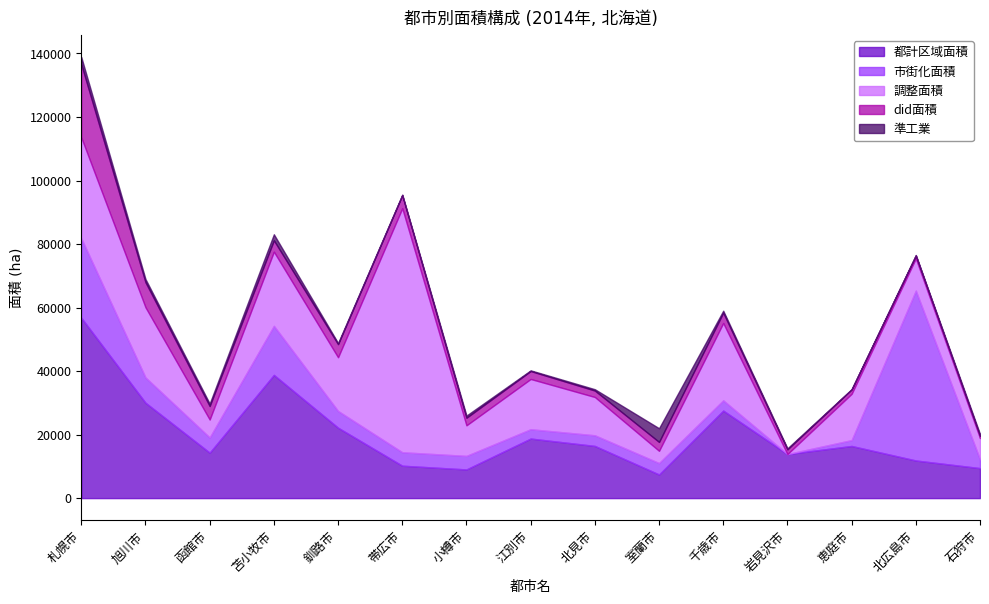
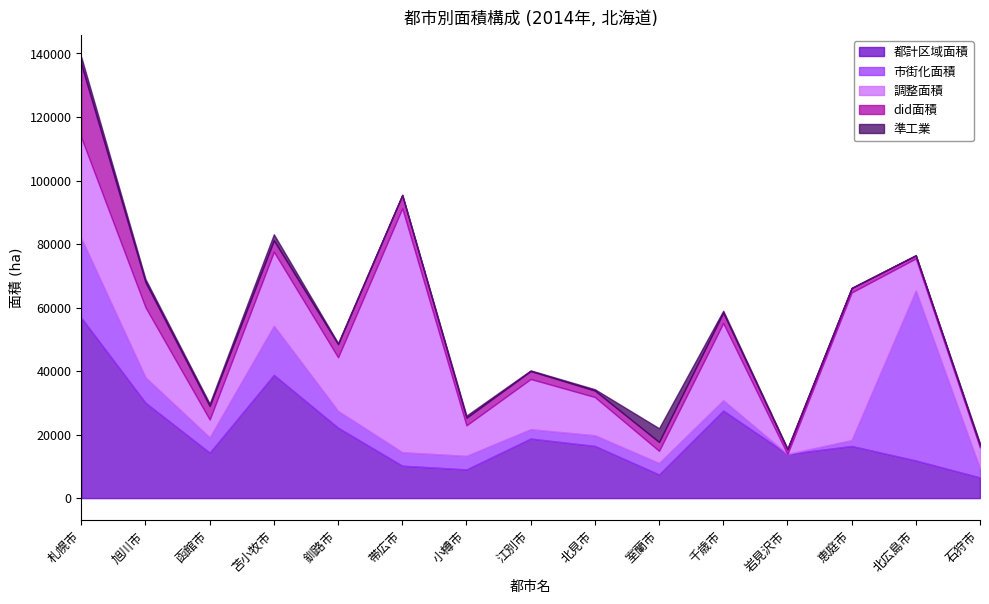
  {
    "都計区域面積": {
      "札幌市": 57000,
      "旭川市": 30000,
      "函館市": 14000,
      "苫小牧市": 39000,
      "釧路市": 22000,
      "帯広市": 10000,
      "小樽市": 9000,
      "江別市": 19000,
      "北見市": 16000,
      "室蘭市": 7000,
      "千歳市": 28000,
      "恵庭市": 16000,
      "北広島市": 12000,
-     "石狩市": 9000
+     "石狩市": 7000
    },
    "市街化面積": {
      "札幌市": 25000,
      "旭川市": 8000,
      "函館市": 5000,
      "苫小牧市": 15000,
      "釧路市": 5000,
      "帯広市": 4000,
      "小樽市": 4000,
      "江別市": 3000,
      "北見市": 3000,
      "室蘭市": 4000,
      "千歳市": 3000,
      "恵庭市": 2000,
      "北広島市": 53000,
      "石狩市": 3000
    },
    "調整面積": {
      "札幌市": 32000,
      "旭川市": 22000,
      "函館市": 6000,
      "苫小牧市": 23000,
      "釧路市": 17000,
      "帯広市": 77000,
      "小樽市": 10000,
      "江別市": 16000,
      "北見市": 12000,
      "室蘭市": 4000,
      "千歳市": 24000,
-     "恵庭市": 15000,
+     "恵庭市": 46000,
      "北広島市": 10000
    },
    "did面積": {
      "札幌市": 23000,
      "旭川市": 8000,
      "苫小牧市": 4000,
      "室蘭市": 3000
    },
    "準工業": {
      "札幌市": 2000,
      "旭川市": 1000,
      "苫小牧市": 2000,
      "室蘭市": 4000
    }
  }
